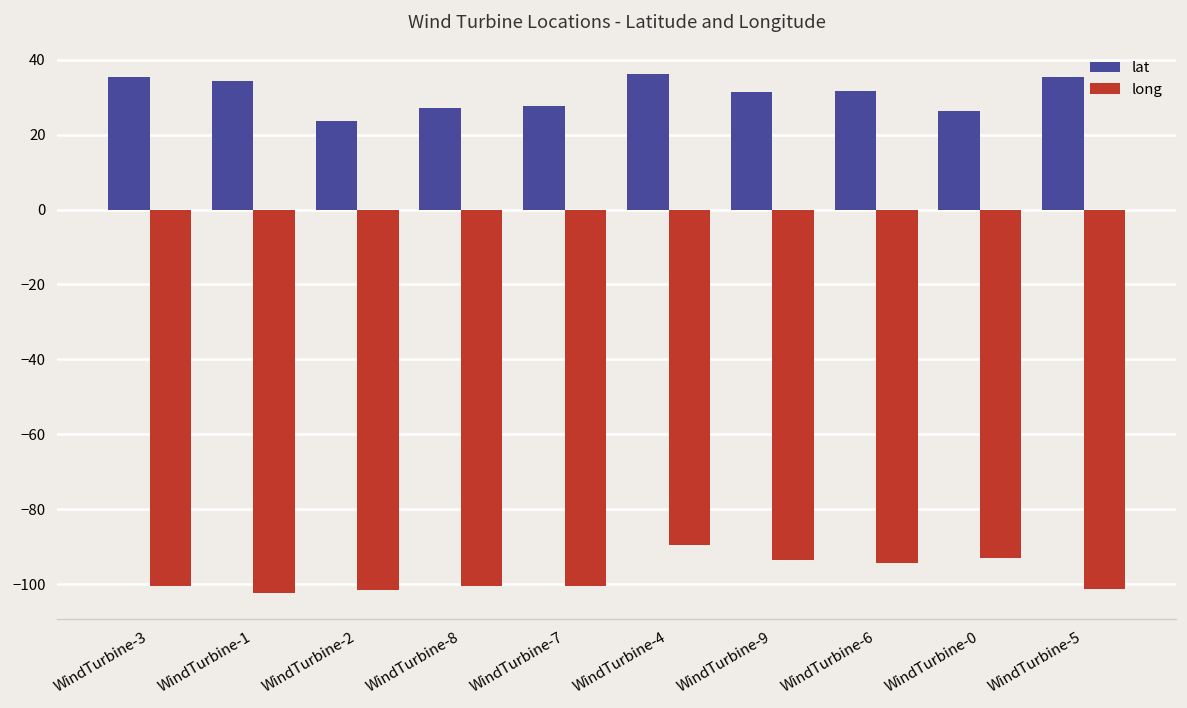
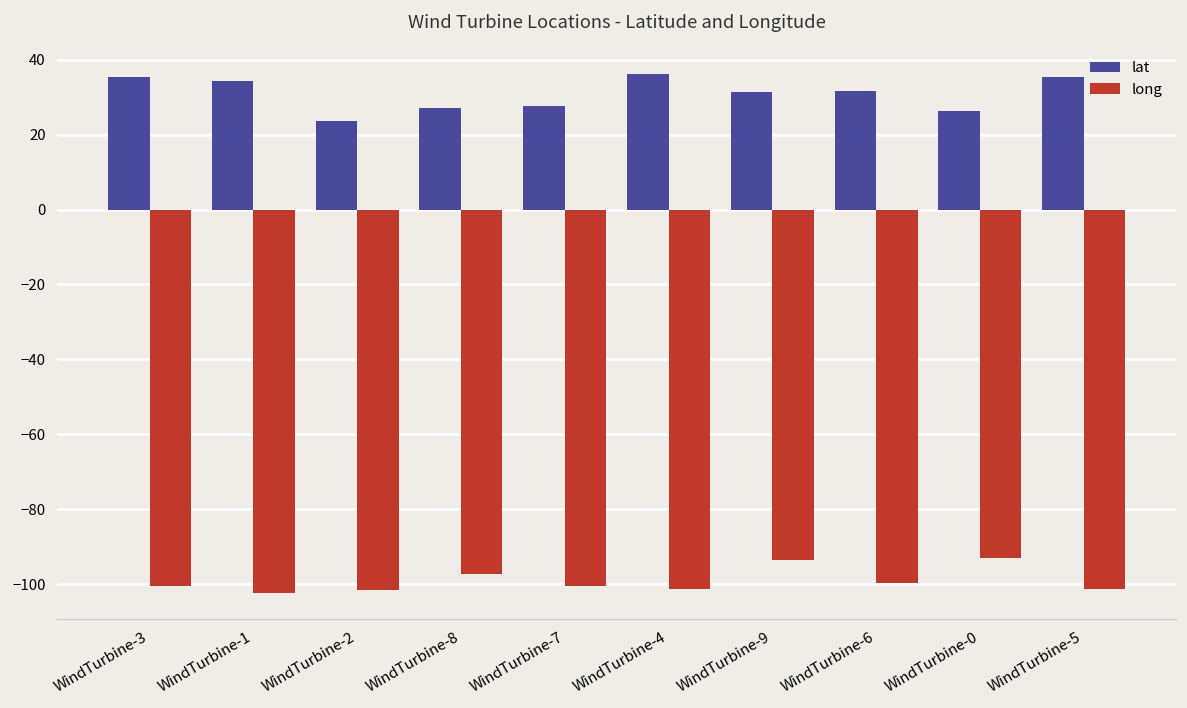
  {
    "lat": {
      "WindTurbine-3": 35,
      "WindTurbine-1": 34,
      "WindTurbine-2": 24,
      "WindTurbine-8": 27,
      "WindTurbine-7": 28,
      "WindTurbine-4": 36,
      "WindTurbine-9": 31,
      "WindTurbine-6": 32,
      "WindTurbine-0": 26,
      "WindTurbine-5": 35
    },
    "long": {
      "WindTurbine-3": -100,
      "WindTurbine-1": -102,
      "WindTurbine-2": -101,
-     "WindTurbine-8": -100,
+     "WindTurbine-8": -97,
      "WindTurbine-7": -100,
-     "WindTurbine-4": -89,
+     "WindTurbine-4": -101,
      "WindTurbine-9": -94,
-     "WindTurbine-6": -94,
+     "WindTurbine-6": -100,
      "WindTurbine-0": -93,
      "WindTurbine-5": -101
    }
  }
